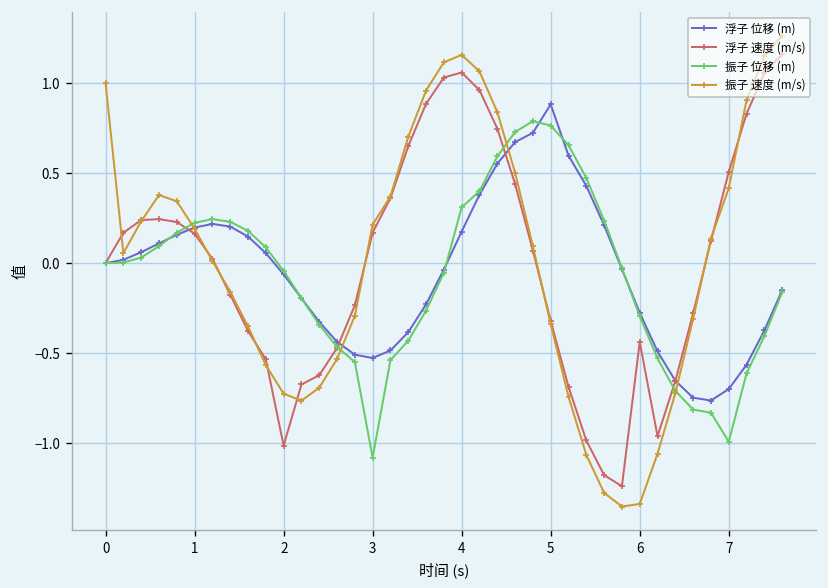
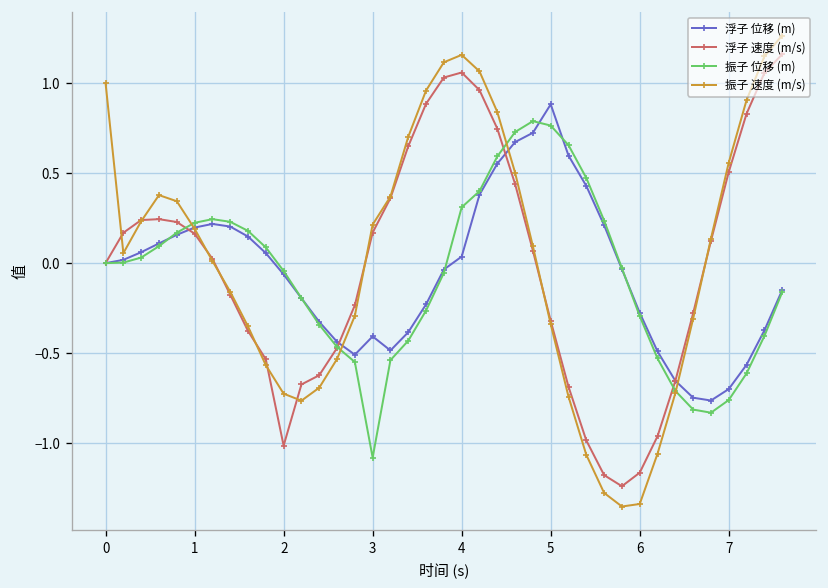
  {
    "浮子 位移 (m)": {
      "2": -0.06,
-     "3": -0.53,
-     "4": 0.18,
+     "3": -0.41,
+     "4": 0.04,
      "5": 0.88,
      "6": -0.28,
      "7": -0.70
    },
    "浮子 速度 (m/s)": {
      "1": 0.16,
      "2": -1.01,
      "3": 0.17,
      "4": 1.06,
      "5": -0.32,
-     "6": -0.44,
+     "6": -1.16,
      "7": 0.51
    },
    "振子 位移 (m)": {
      "1": 0.22,
      "2": -0.04,
      "3": -1.08,
      "4": 0.31,
      "5": 0.76,
      "6": -0.29,
-     "7": -0.99
+     "7": -0.76
    },
    "振子 速度 (m/s)": {
      "0": 1.00,
      "2": -0.72,
      "3": 0.21,
      "4": 1.16,
      "5": -0.34,
      "6": -1.34,
-     "7": 0.42
+     "7": 0.56
    }
  }
